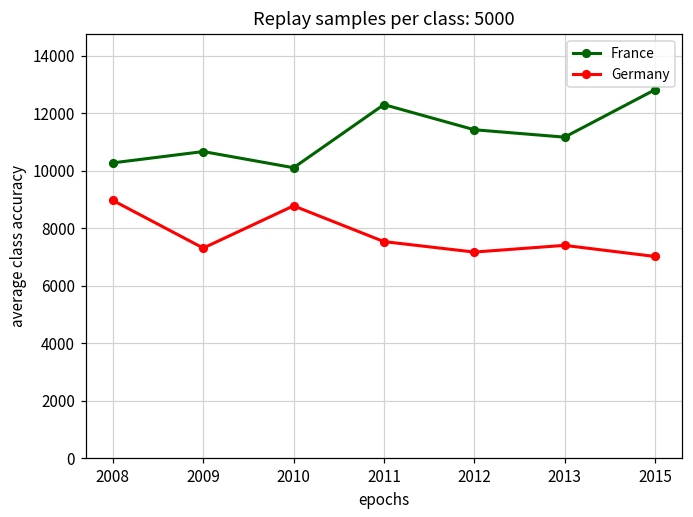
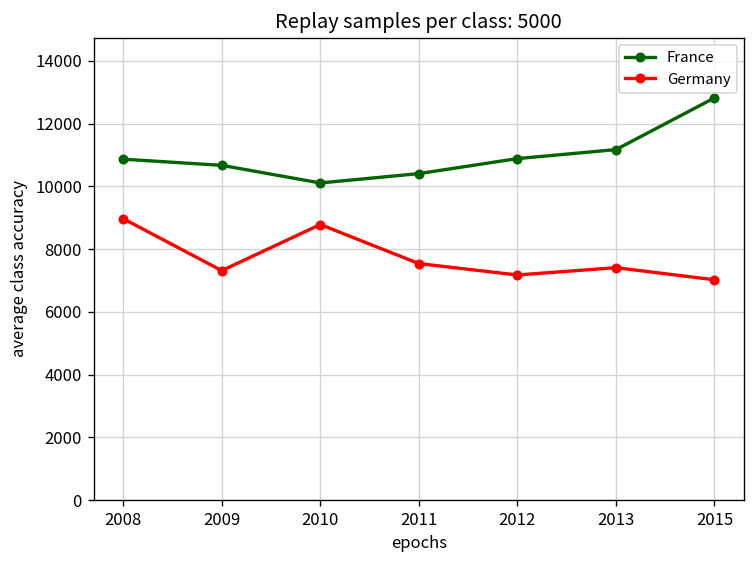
  {
    "France": {
-     "2008": 10300,
+     "2008": 10900,
      "2009": 10700,
      "2010": 10100,
-     "2011": 12300,
-     "2012": 11400,
+     "2011": 10400,
+     "2012": 10900,
      "2013": 11200,
      "2015": 12800
    },
    "Germany": {
      "2008": 9000,
      "2009": 7300,
      "2010": 8800,
      "2011": 7500,
      "2012": 7200,
      "2013": 7400,
      "2015": 7000
    }
  }
